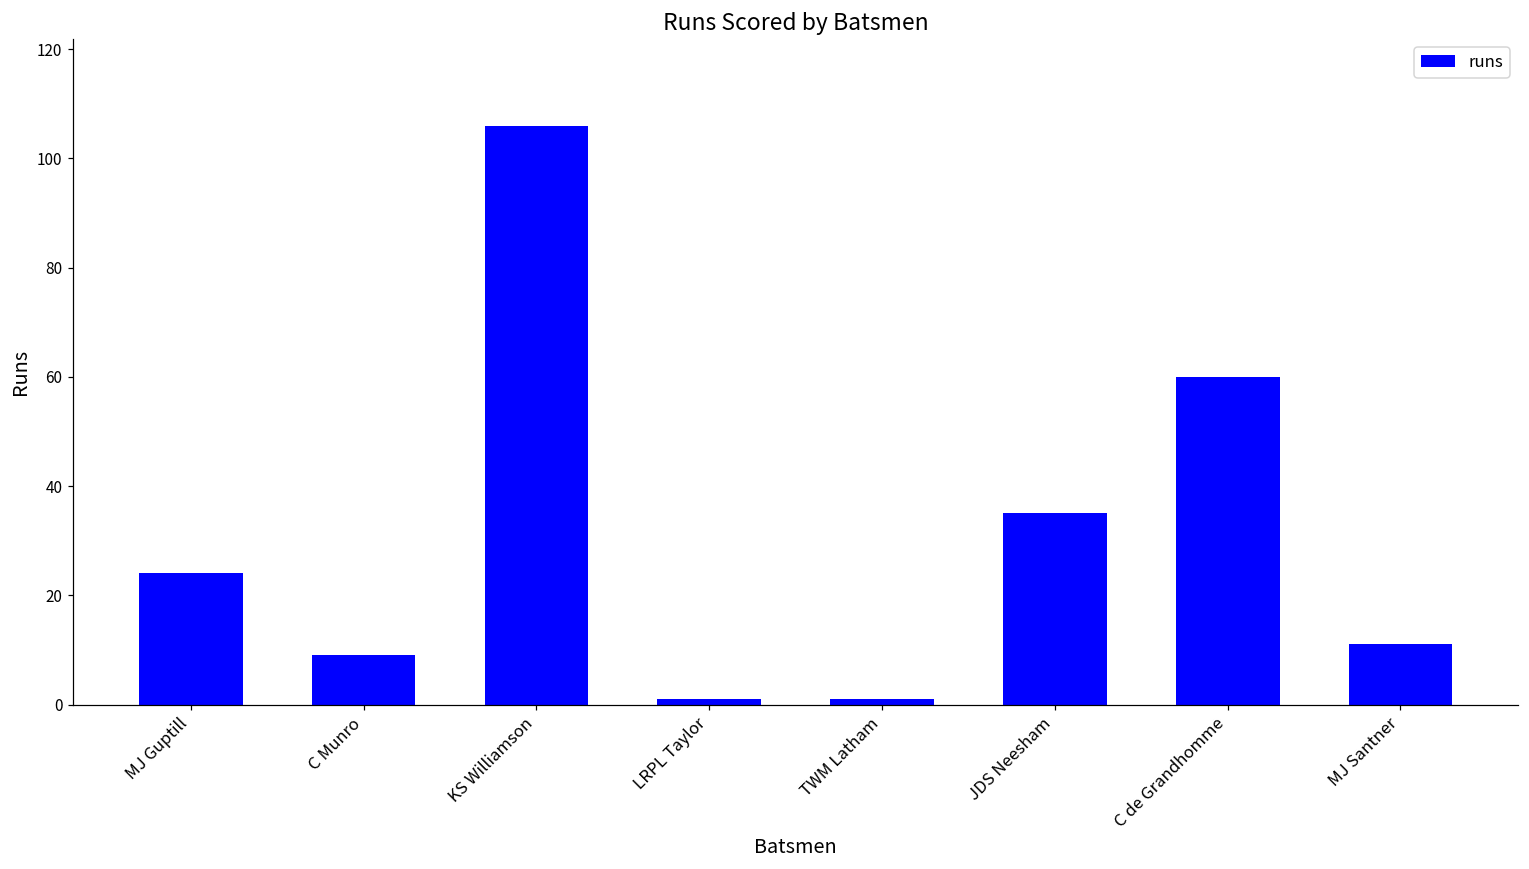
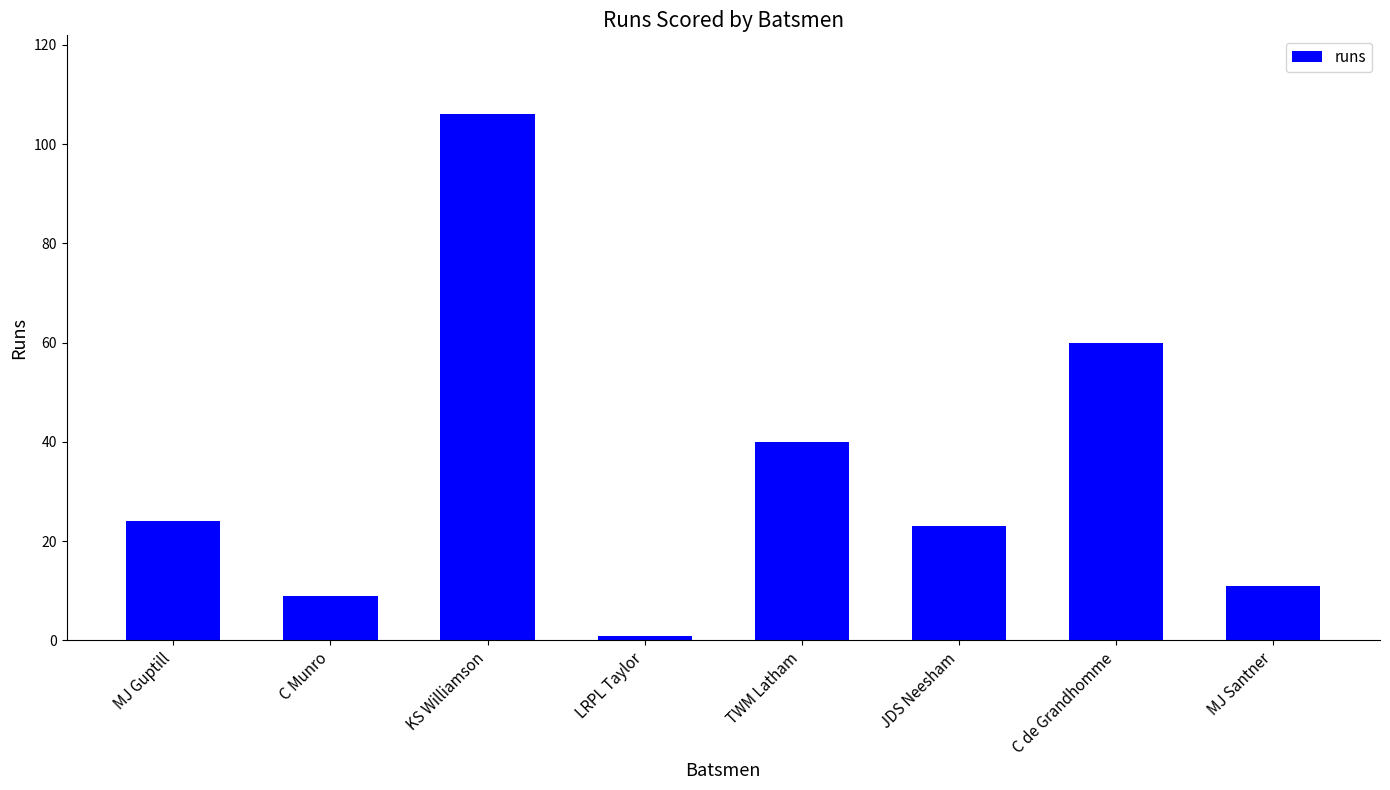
  {
    "MJ Guptill": 24,
    "C Munro": 9,
    "KS Williamson": 106,
    "LRPL Taylor": 1,
-   "TWM Latham": 1,
-   "JDS Neesham": 35,
+   "TWM Latham": 40,
+   "JDS Neesham": 23,
    "C de Grandhomme": 60,
    "MJ Santner": 11
  }
